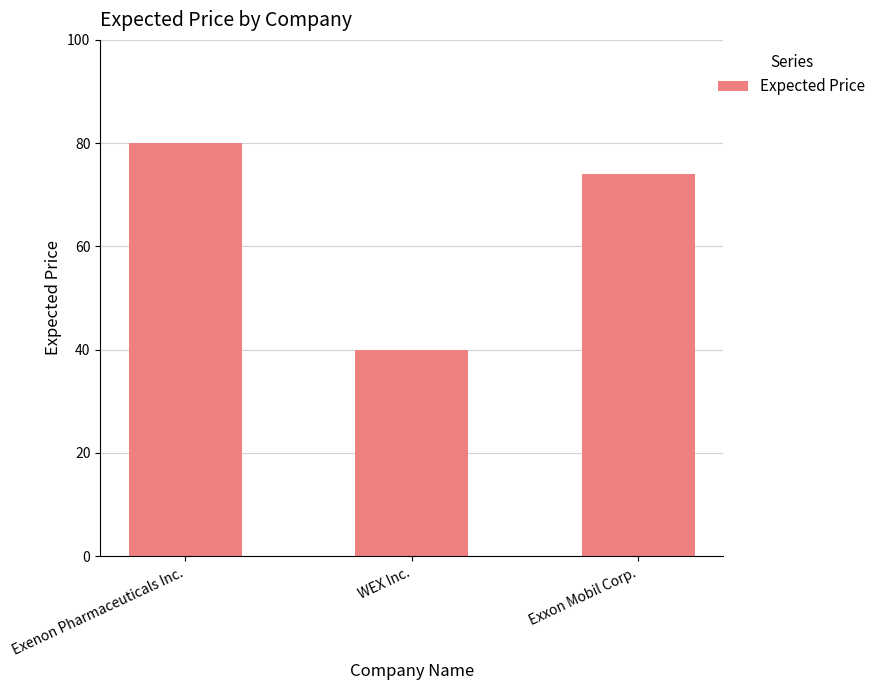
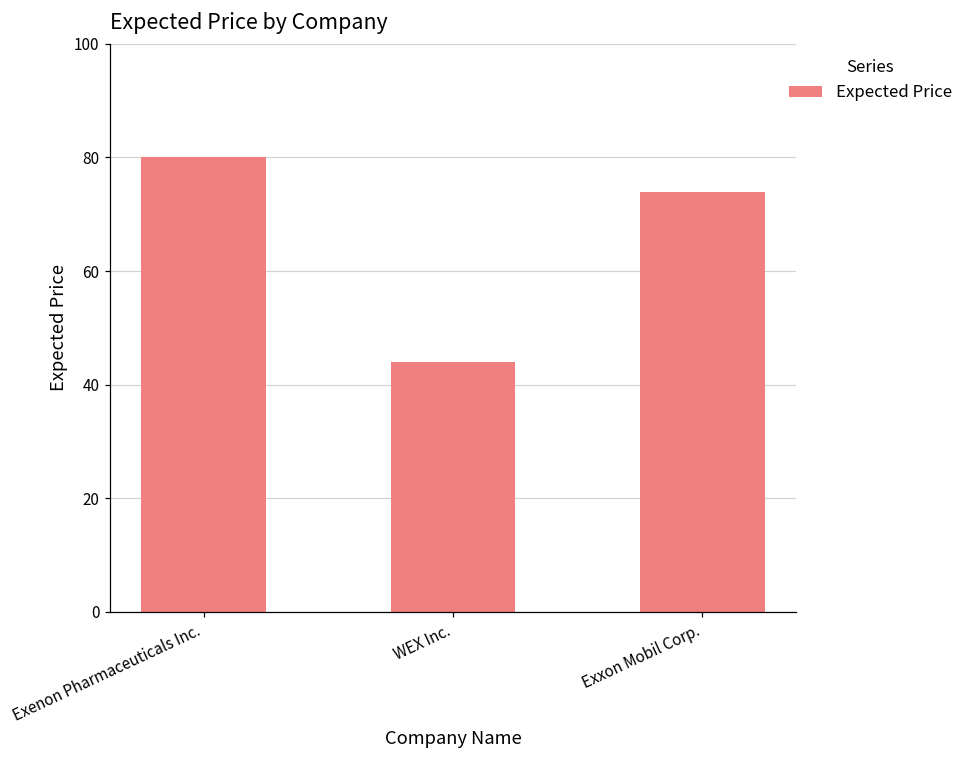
  {
    "Exenon Pharmaceuticals Inc.": 80,
-   "WEX Inc.": 40,
+   "WEX Inc.": 44,
    "Exxon Mobil Corp.": 74
  }
